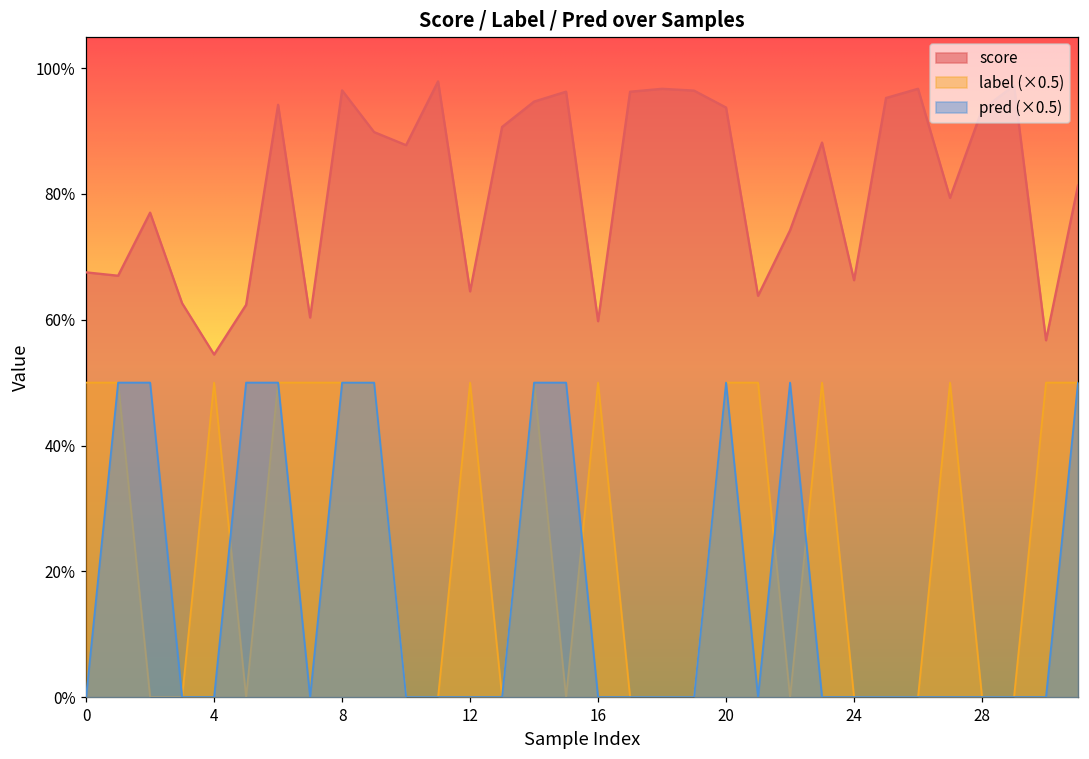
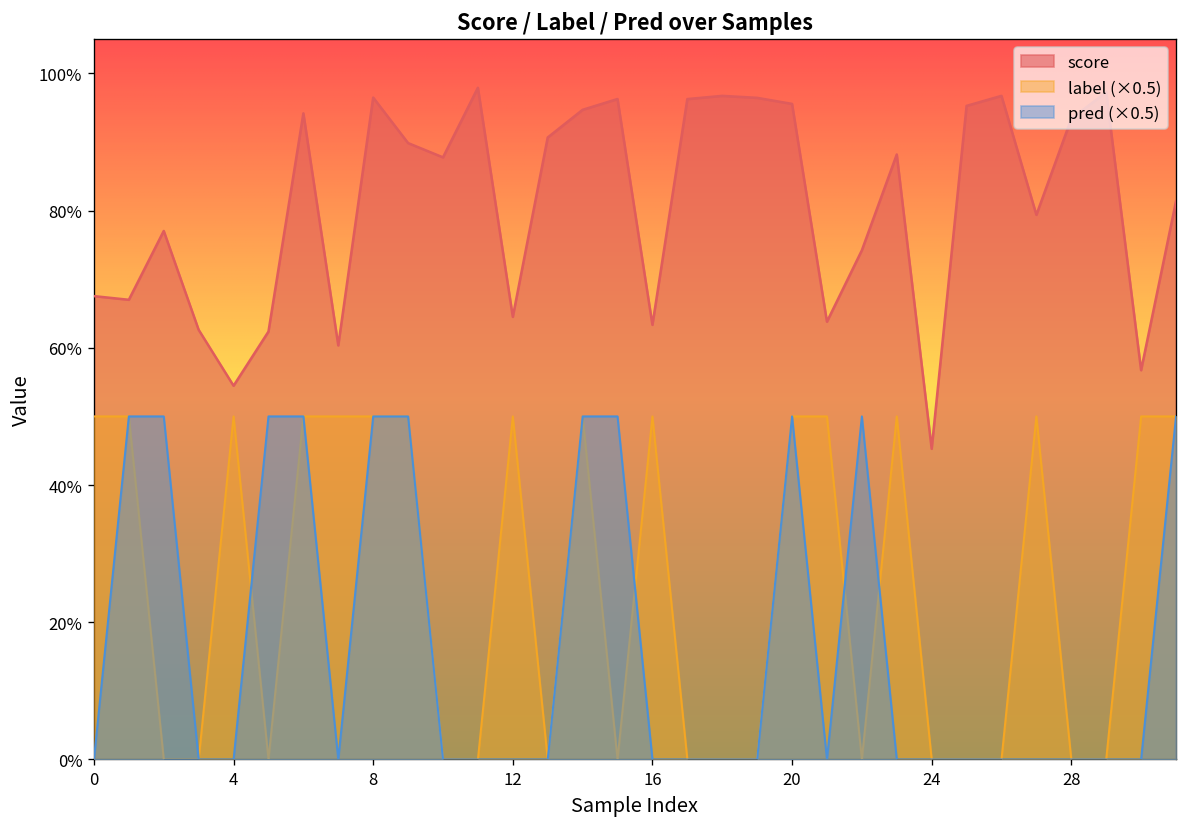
  {
    "score": {
      "0": "68%",
      "4": "54%",
      "8": "96%",
      "12": "65%",
-     "16": "60%",
-     "20": "94%",
-     "24": "66%"
+     "16": "63%",
+     "20": "96%",
+     "24": "45%"
    },
    "label (×0.5)": {
      "0": "50%",
      "4": "50%",
      "12": "50%",
      "16": "50%"
    },
    "pred (×0.5)": {
      "0": "0%",
      "4": "0%",
      "12": "0%",
      "16": "0%"
    }
  }
